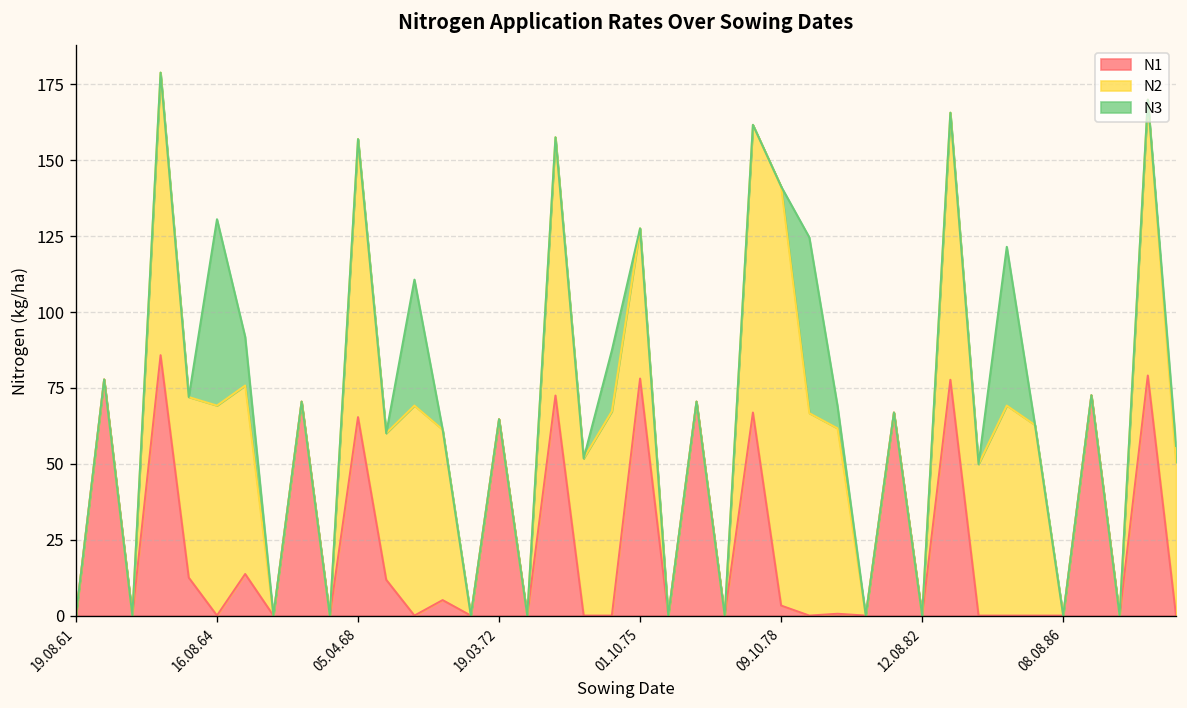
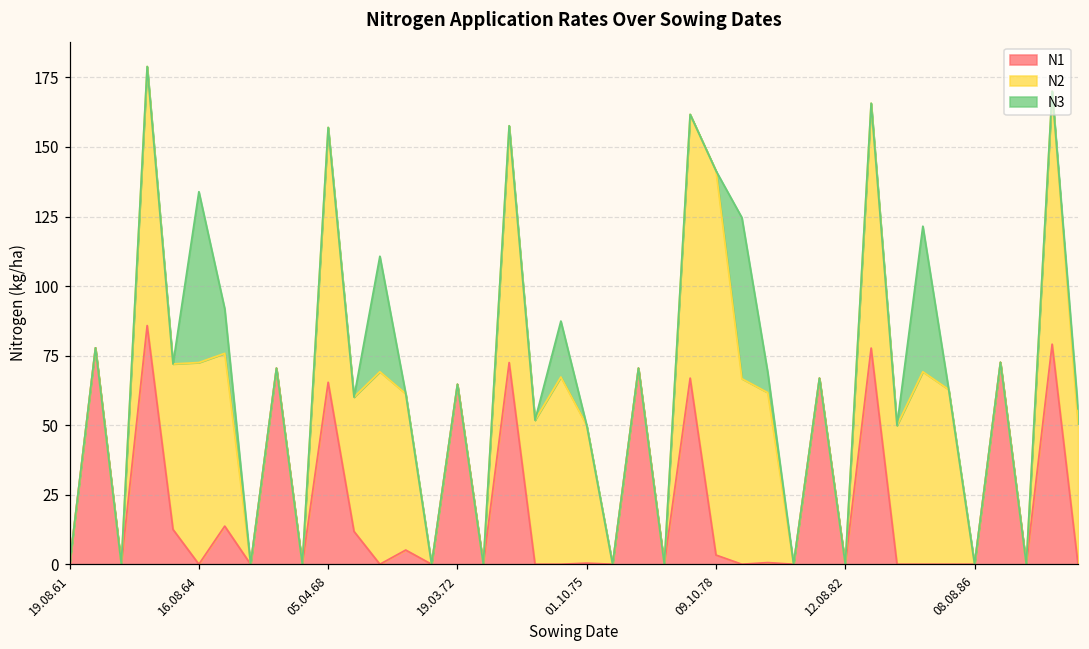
  {
    "N1": {
      "16.08.64": 0,
      "05.04.68": 65,
-     "01.10.75": 78,
+     "01.10.75": 0,
      "09.10.78": 3
    },
    "N2": {
-     "16.08.64": 69
+     "16.08.64": 73
    },
    "N3": {
      "16.08.64": 61
    }
  }
